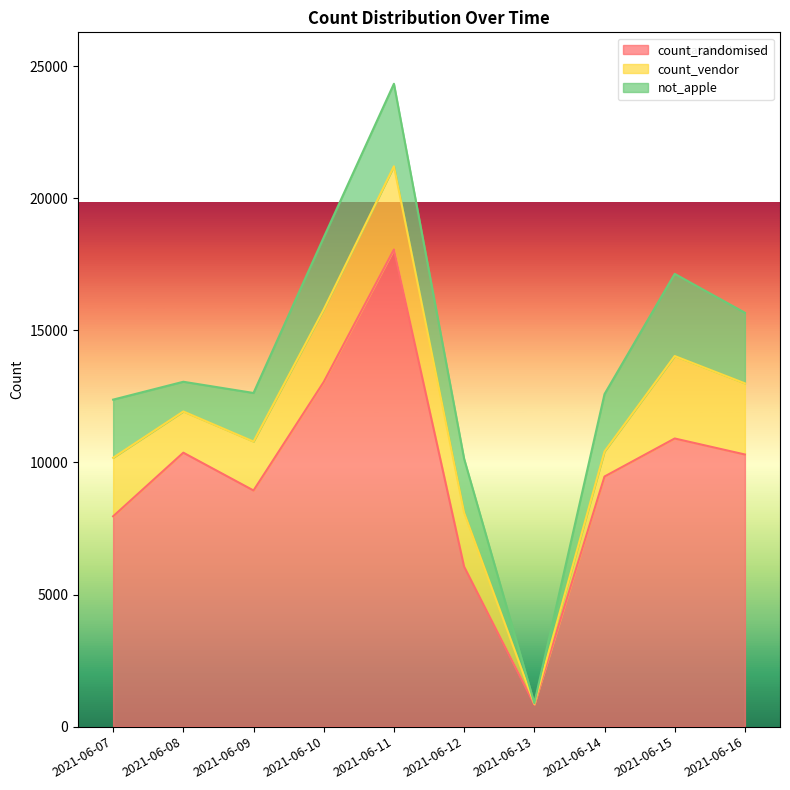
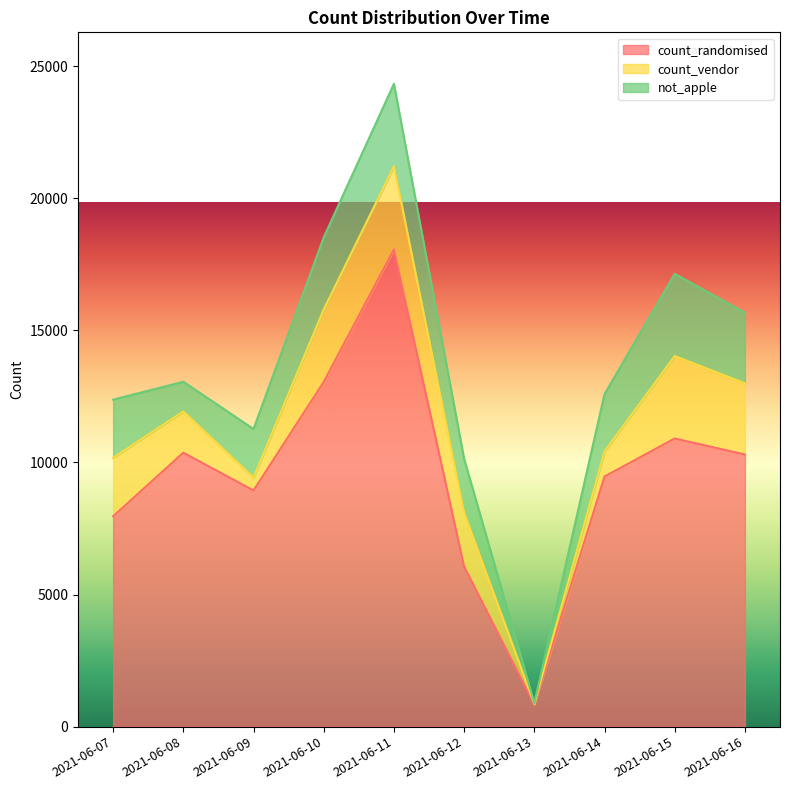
  {
    "count_randomised": {
      "2021-06-07": 8000,
      "2021-06-08": 10400,
      "2021-06-09": 8900,
      "2021-06-10": 13000,
      "2021-06-11": 18100,
      "2021-06-12": 6100,
      "2021-06-14": 9500,
      "2021-06-15": 10900,
      "2021-06-16": 10300
    },
    "count_vendor": {
      "2021-06-07": 2200,
      "2021-06-08": 1600,
-     "2021-06-09": 1900,
+     "2021-06-09": 500,
      "2021-06-10": 2700,
      "2021-06-11": 3200,
      "2021-06-12": 2000,
      "2021-06-14": 1000,
      "2021-06-15": 3100,
      "2021-06-16": 2700
    },
    "not_apple": {
      "2021-06-07": 2200,
      "2021-06-08": 1100,
      "2021-06-09": 1800,
      "2021-06-10": 2700,
      "2021-06-11": 3100,
      "2021-06-12": 2000,
      "2021-06-14": 2200,
      "2021-06-15": 3100,
      "2021-06-16": 2700
    }
  }
